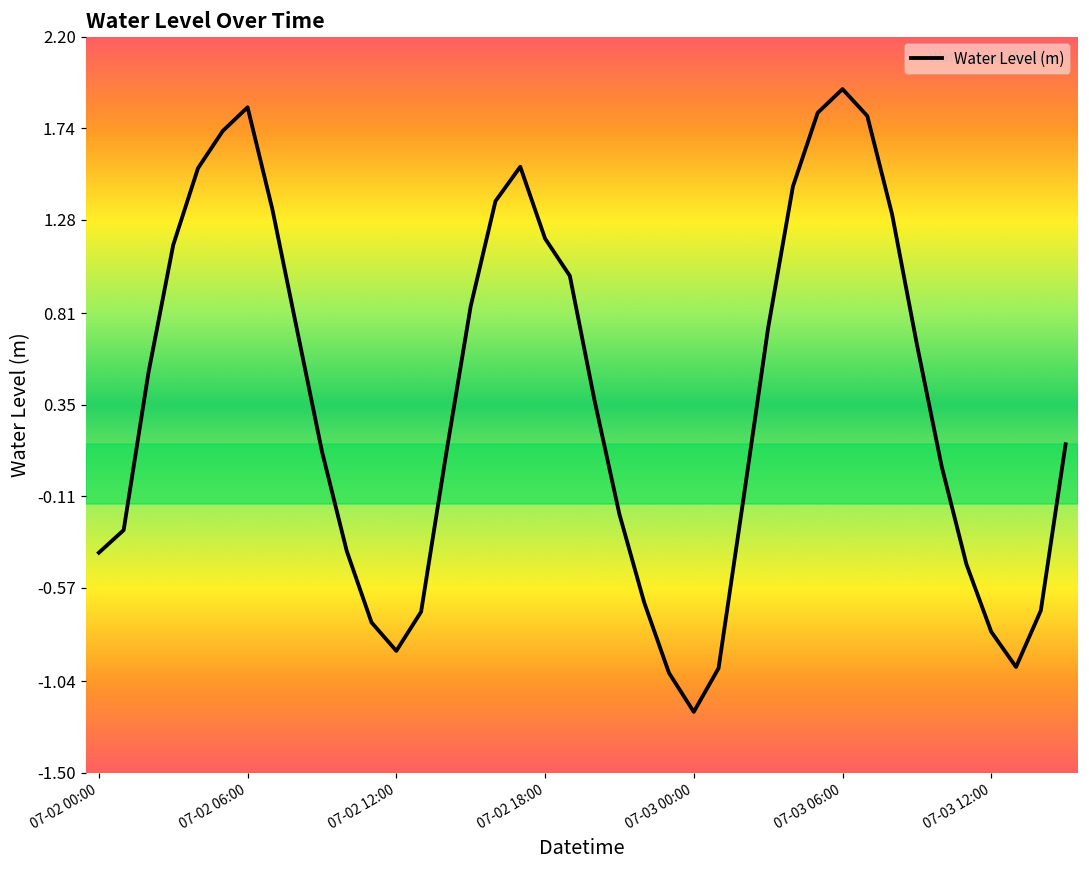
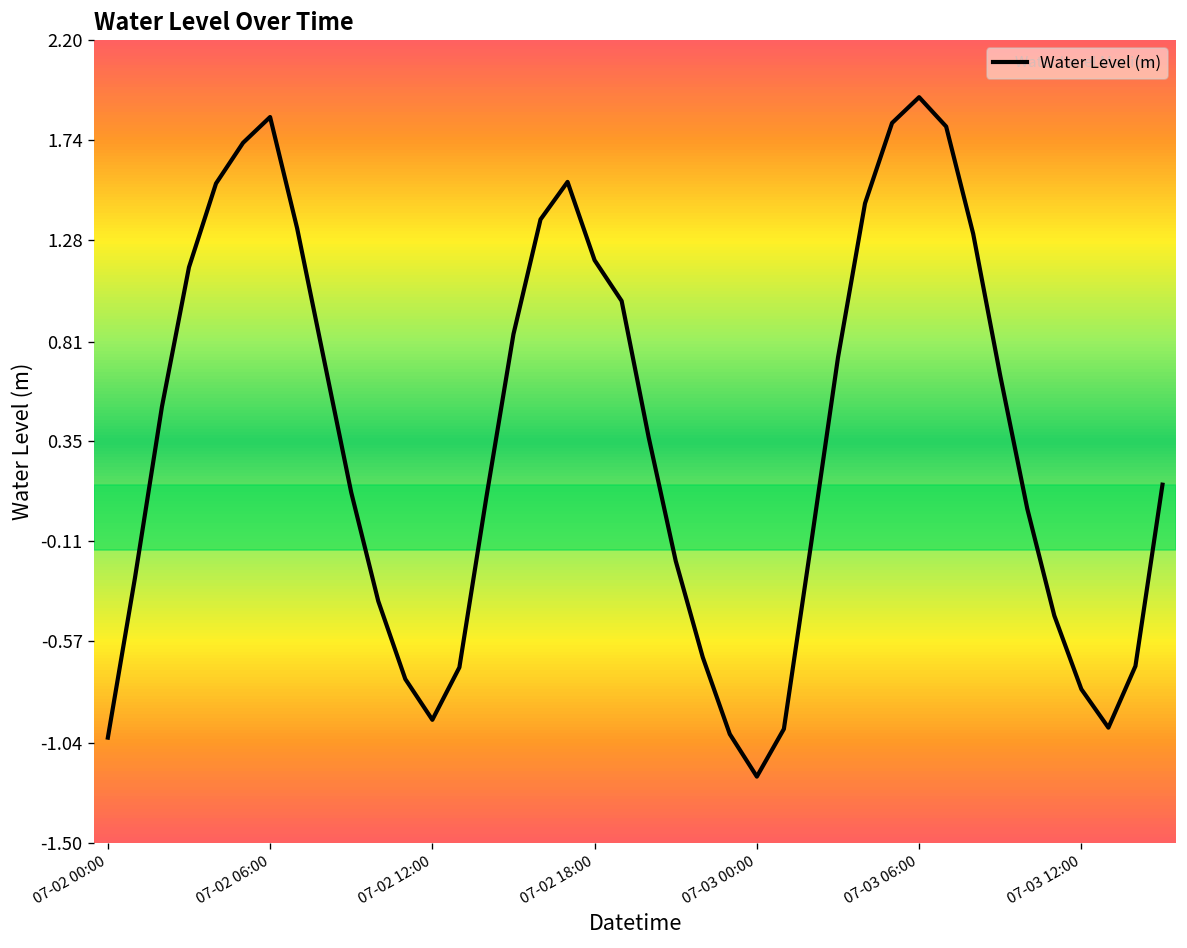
  {
-   "07-02 00:00": -0.39,
+   "07-02 00:00": -1.02,
    "07-02 06:00": 1.84,
-   "07-02 12:00": -0.89,
+   "07-02 12:00": -0.93,
    "07-02 18:00": 1.18,
    "07-03 00:00": -1.20,
    "07-03 06:00": 1.94,
    "07-03 12:00": -0.79
  }
